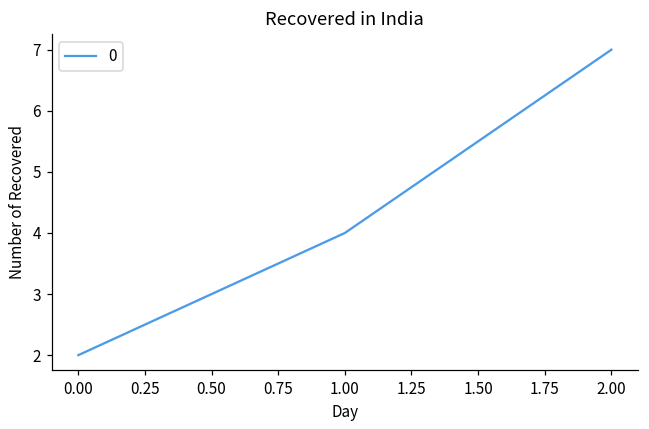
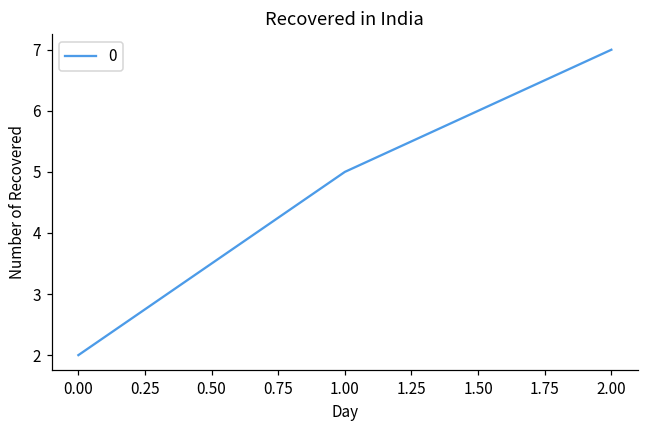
  {
    "0.00": 2,
-   "1.00": 4,
+   "1.00": 5,
    "2.00": 7
  }
